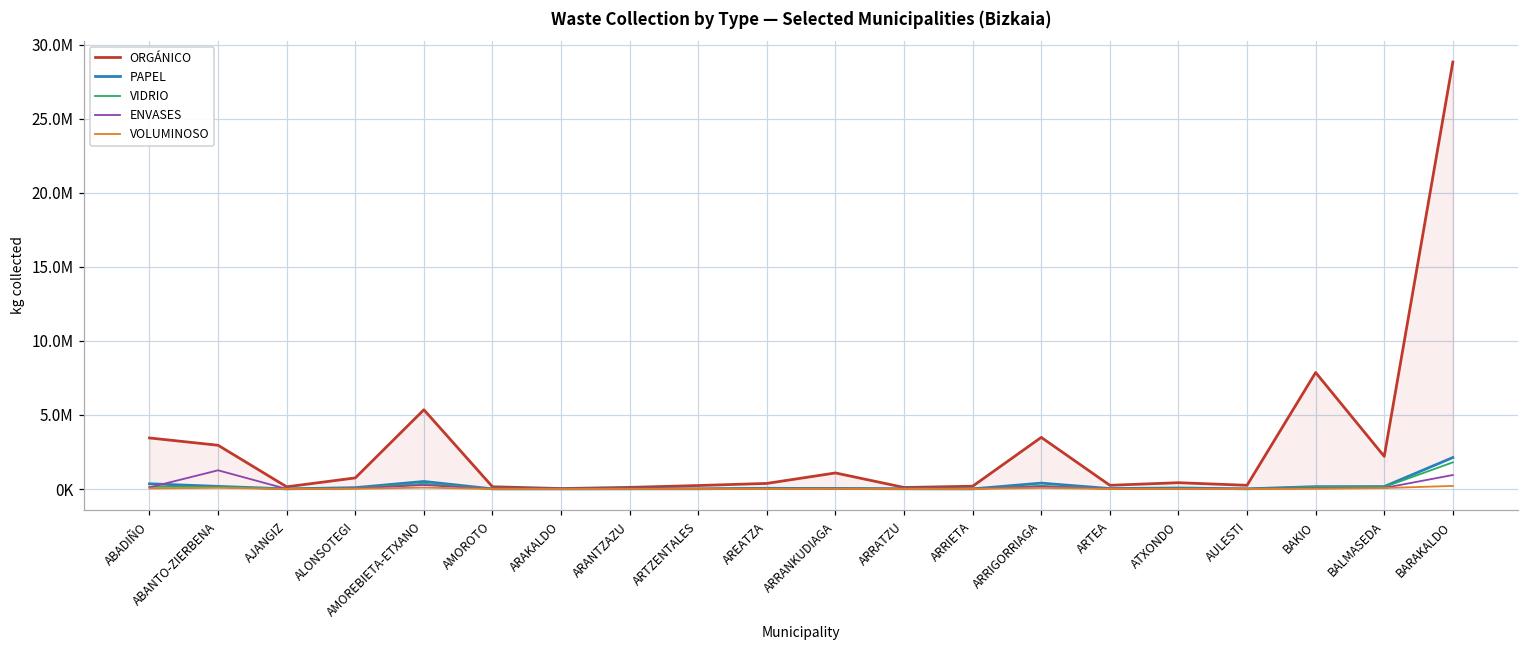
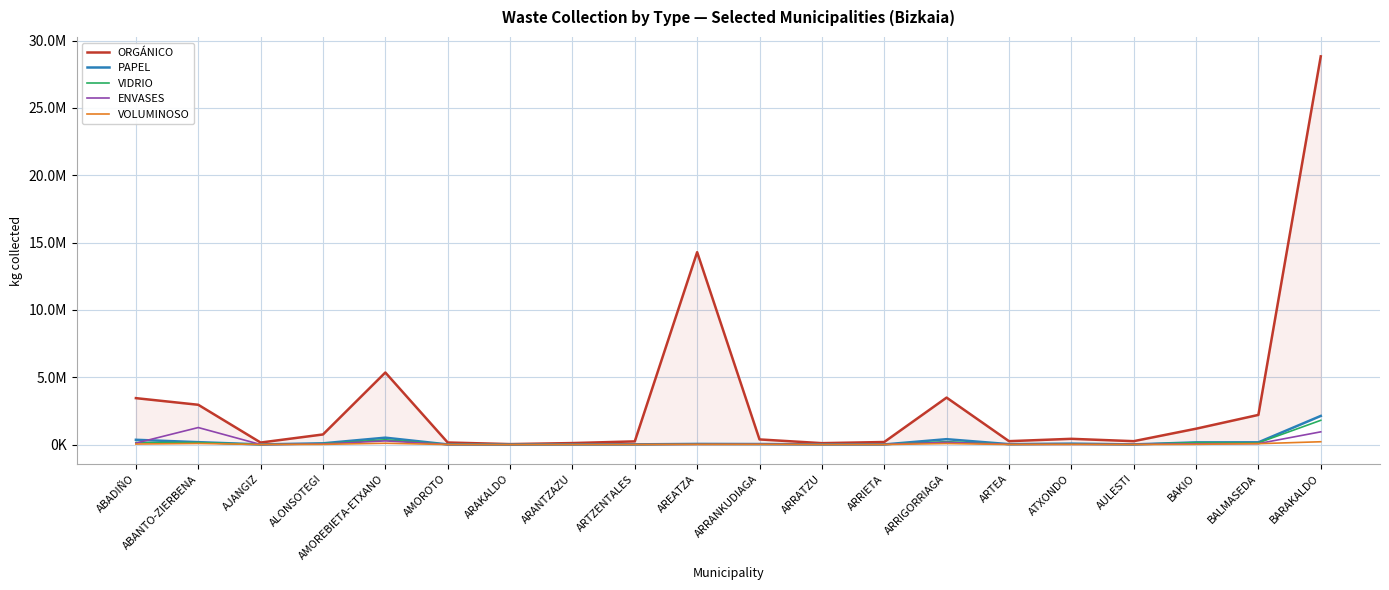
  {
    "ORGÁNICO": {
      "ABADIÑO": 3400000,
      "ABANTO-ZIERBENA": 3000000,
      "ALONSOTEGI": 800000,
      "AMOREBIETA-ETXANO": 5400000,
      "ARTZENTALES": 200000,
-     "AREATZA": 400000,
-     "ARRANKUDIAGA": 1100000,
+     "AREATZA": 14300000,
+     "ARRANKUDIAGA": 400000,
      "ARRIGORRIAGA": 3500000,
      "ARTEA": 300000,
      "ATXONDO": 400000,
      "AULESTI": 300000,
-     "BAKIO": 7900000,
+     "BAKIO": 1200000,
      "BALMASEDA": 2200000,
      "BARAKALDO": 28800000
    },
    "PAPEL": {
      "ABADIÑO": 400000,
      "BARAKALDO": 2100000
    },
    "VIDRIO": {
      "BARAKALDO": 1800000
    },
    "ENVASES": {
      "ABANTO-ZIERBENA": 1300000,
      "BARAKALDO": 900000
    },
    "VOLUMINOSO": {
      "BARAKALDO": 200000
    }
  }
